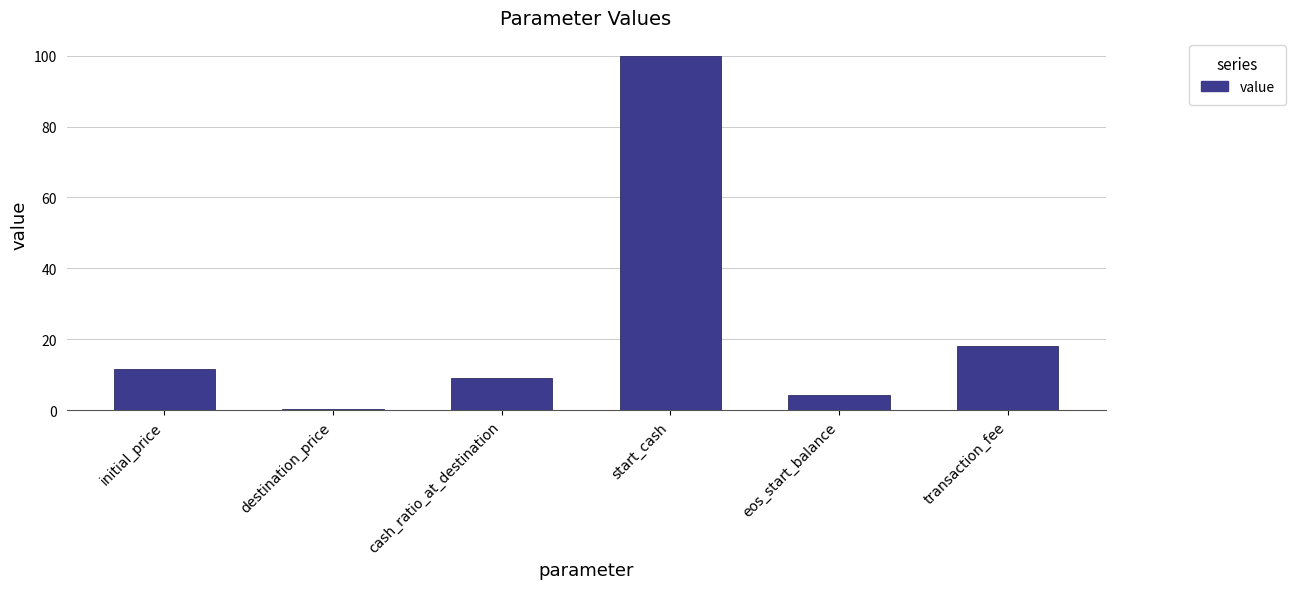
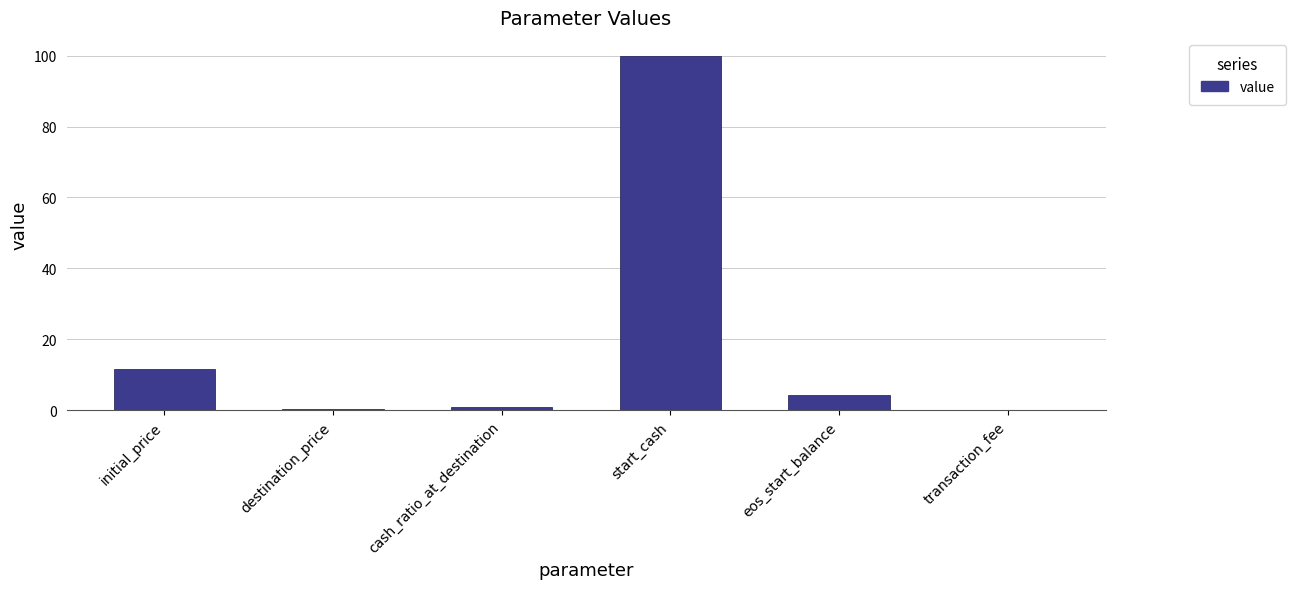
  {
    "initial_price": 12,
-   "cash_ratio_at_destination": 9,
+   "cash_ratio_at_destination": 1,
    "start_cash": 100,
    "eos_start_balance": 4,
-   "transaction_fee": 18
+   "transaction_fee": 0
  }
